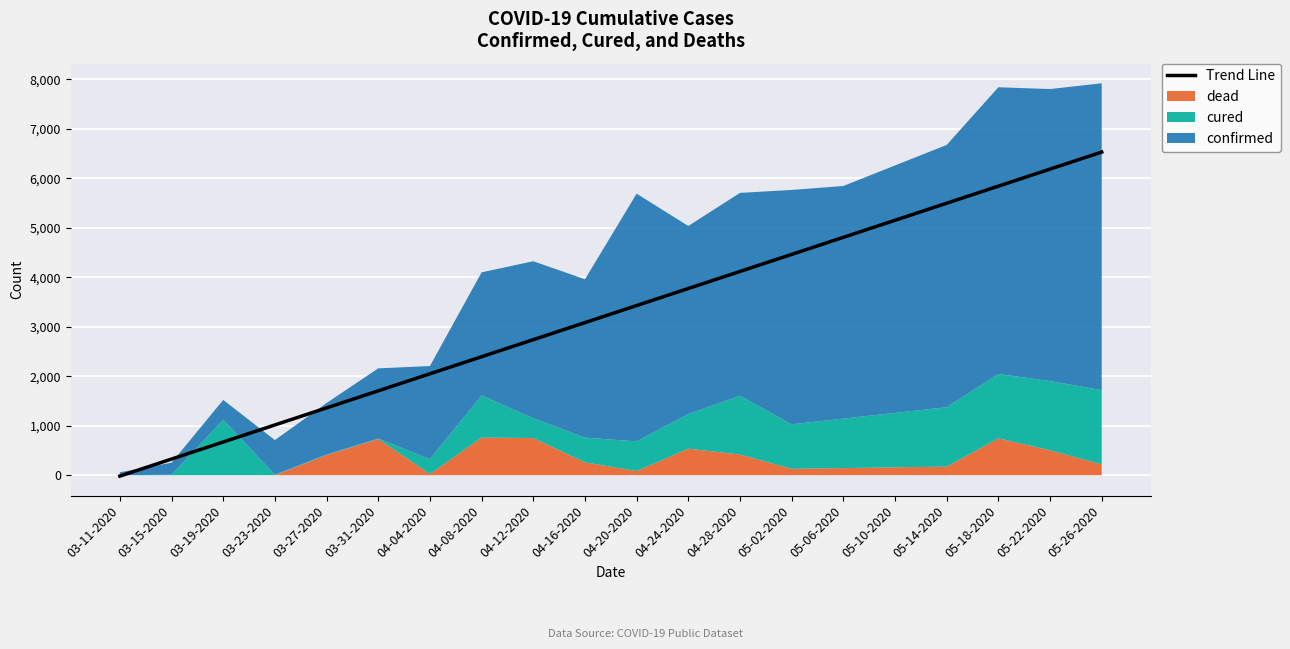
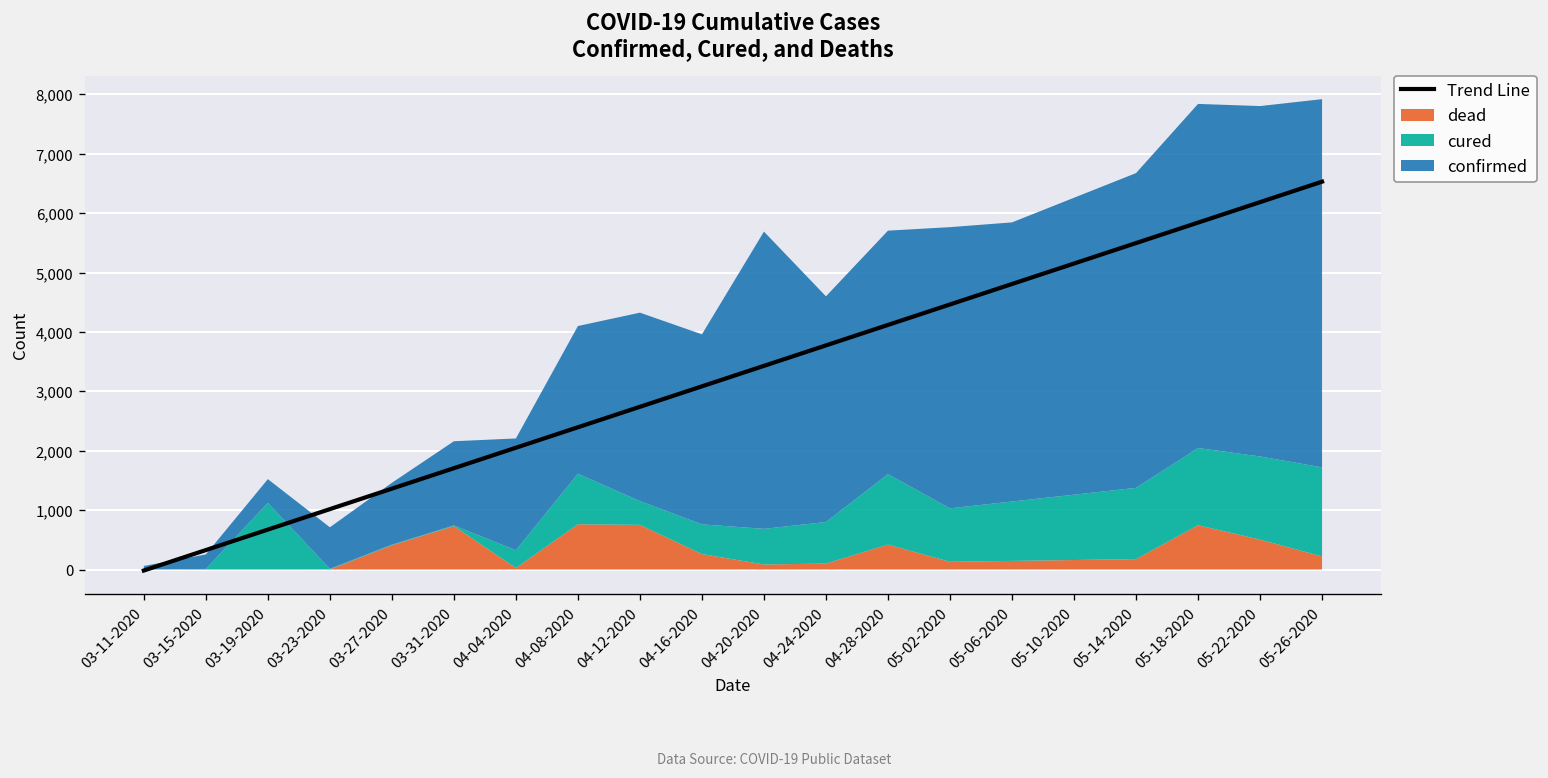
  {
    "Trend Line": {
      "03-15-2020": "300",
      "03-19-2020": "700",
      "03-23-2020": "1,000",
      "03-27-2020": "1,400",
      "03-31-2020": "1,700",
      "04-04-2020": "2,100",
      "04-08-2020": "2,400",
      "04-12-2020": "2,700",
      "04-16-2020": "3,100",
      "04-20-2020": "3,400",
      "04-24-2020": "3,800",
      "04-28-2020": "4,100",
      "05-02-2020": "4,500",
      "05-06-2020": "4,800",
      "05-10-2020": "5,200",
      "05-14-2020": "5,500",
      "05-18-2020": "5,800",
      "05-22-2020": "6,200",
      "05-26-2020": "6,500"
    },
    "dead": {
      "03-19-2020": "0",
      "04-08-2020": "800",
      "04-12-2020": "800",
      "04-16-2020": "300",
      "04-20-2020": "100",
-     "04-24-2020": "500",
+     "04-24-2020": "100",
      "04-28-2020": "400",
      "05-02-2020": "100",
      "05-06-2020": "100",
      "05-10-2020": "200",
      "05-14-2020": "200",
      "05-18-2020": "700",
      "05-22-2020": "500",
      "05-26-2020": "200"
    },
    "cured": {
      "03-19-2020": "1,100",
      "04-04-2020": "300",
      "04-08-2020": "900",
      "04-12-2020": "400",
      "04-16-2020": "500",
      "04-20-2020": "600",
      "04-24-2020": "700",
      "04-28-2020": "1,200",
      "05-02-2020": "900",
      "05-06-2020": "1,000",
      "05-10-2020": "1,100",
      "05-14-2020": "1,200",
      "05-18-2020": "1,300",
      "05-22-2020": "1,400",
      "05-26-2020": "1,500"
    },
    "confirmed": {
      "03-11-2020": "100",
      "03-15-2020": "200",
      "03-19-2020": "400",
      "03-23-2020": "700",
      "03-27-2020": "1,000",
      "03-31-2020": "1,400",
      "04-04-2020": "1,900",
      "04-08-2020": "2,500",
      "04-12-2020": "3,200",
      "04-16-2020": "3,200",
      "04-20-2020": "5,000",
      "04-24-2020": "3,800",
      "04-28-2020": "4,100",
      "05-02-2020": "4,700",
      "05-06-2020": "4,700",
      "05-10-2020": "5,000",
      "05-14-2020": "5,300",
      "05-18-2020": "5,800",
      "05-22-2020": "5,900",
      "05-26-2020": "6,200"
    }
  }
